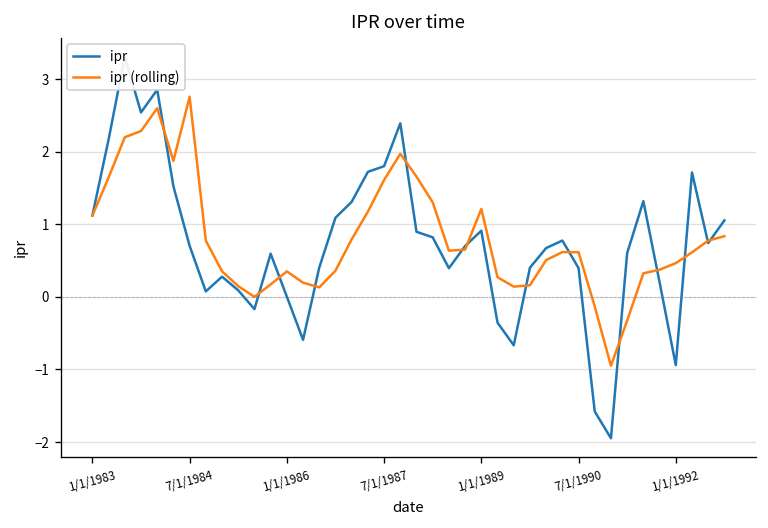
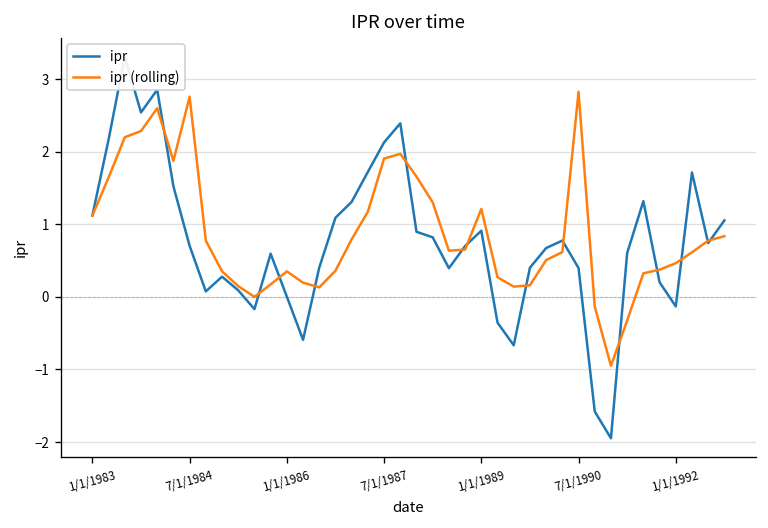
  {
    "ipr": {
      "7/1/1984": 0.7,
      "1/1/1986": 0.0,
-     "7/1/1987": 1.8,
+     "7/1/1987": 2.1,
      "1/1/1989": 0.9,
      "7/1/1990": 0.4,
-     "1/1/1992": -0.9
+     "1/1/1992": -0.1
    },
    "ipr (rolling)": {
      "7/1/1984": 2.8,
      "1/1/1986": 0.4,
-     "7/1/1987": 1.6,
+     "7/1/1987": 1.9,
      "1/1/1989": 1.2,
-     "7/1/1990": 0.6,
+     "7/1/1990": 2.8,
      "1/1/1992": 0.5
    }
  }
